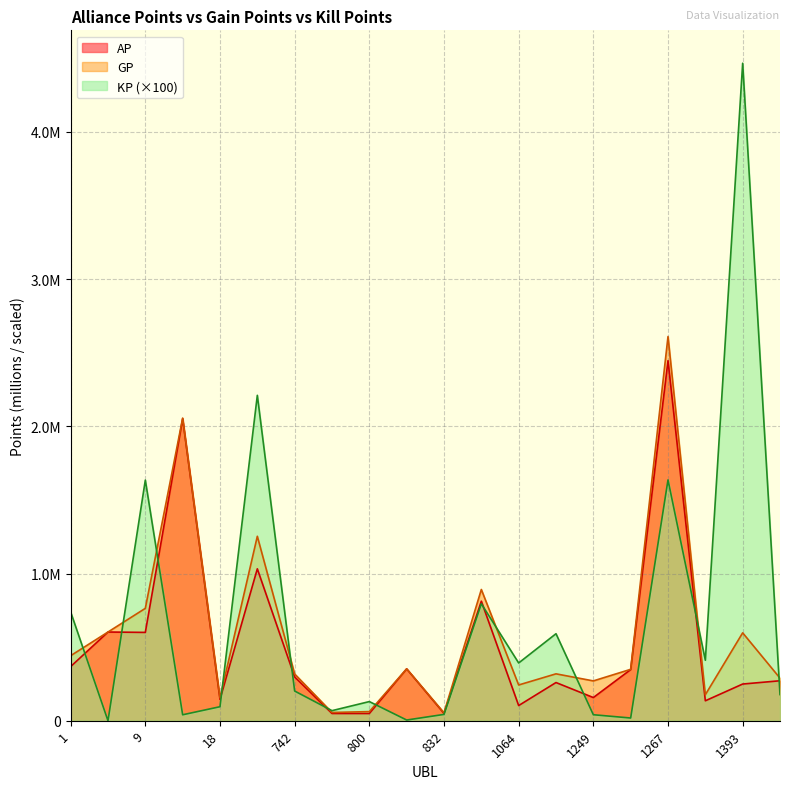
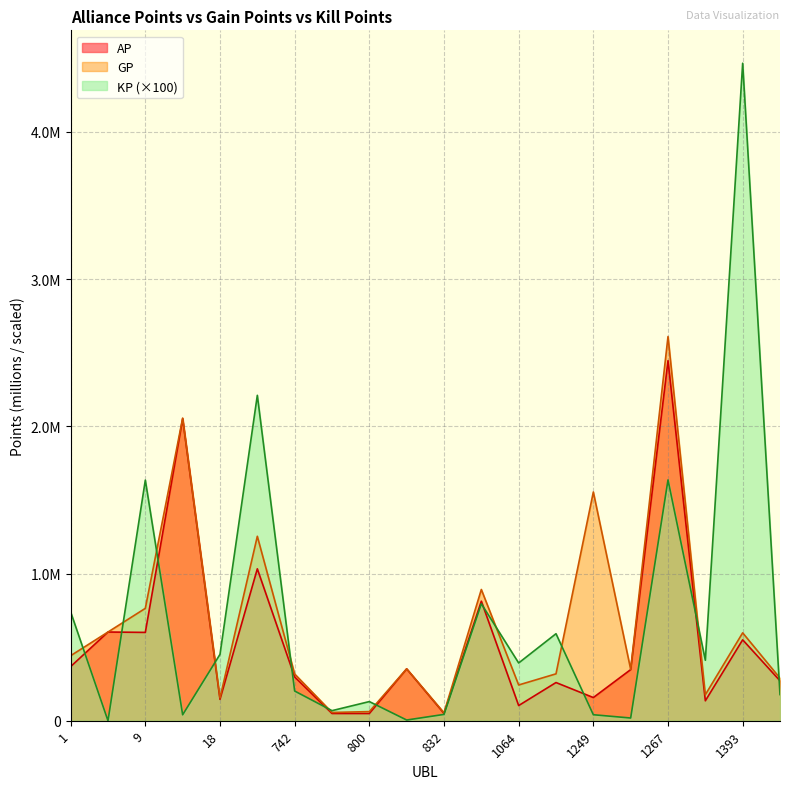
  {
    "AP": {
      "742": 300000,
      "1064": 100000,
      "1249": 160000,
      "1267": 2450000,
-     "1393": 250000
+     "1393": 550000
    },
    "GP": {
      "742": 320000,
      "1064": 240000,
-     "1249": 270000,
+     "1249": 1550000,
      "1267": 2610000,
      "1393": 600000
    },
    "KP (×100)": {
-     "18": 100000,
+     "18": 450000,
      "742": 200000,
      "800": 130000,
      "1064": 390000,
      "1249": 40000,
      "1267": 1640000,
      "1393": 4470000
    }
  }
